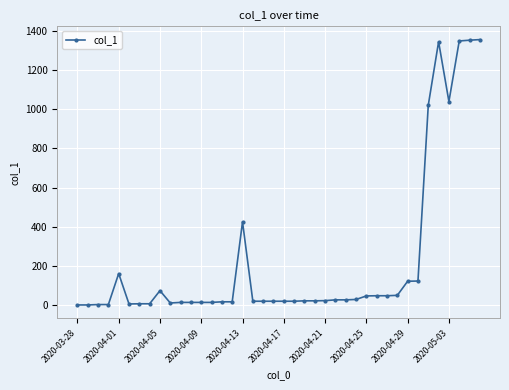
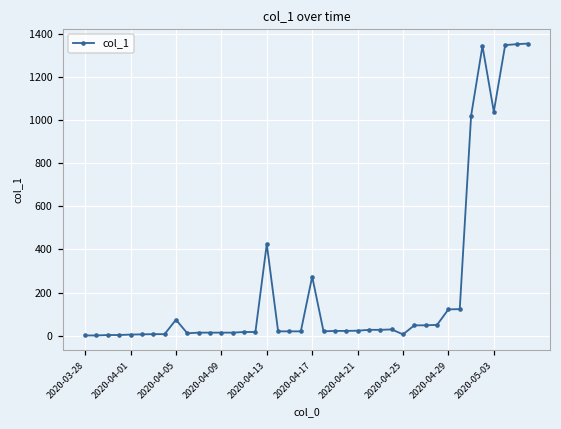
  {
    "2020-03-28": 0,
-   "2020-04-01": 160,
+   "2020-04-01": 10,
    "2020-04-05": 70,
    "2020-04-09": 10,
    "2020-04-13": 430,
-   "2020-04-17": 20,
+   "2020-04-17": 270,
    "2020-04-21": 20,
-   "2020-04-25": 50,
+   "2020-04-25": 10,
    "2020-04-29": 120,
    "2020-05-03": 1040
  }
